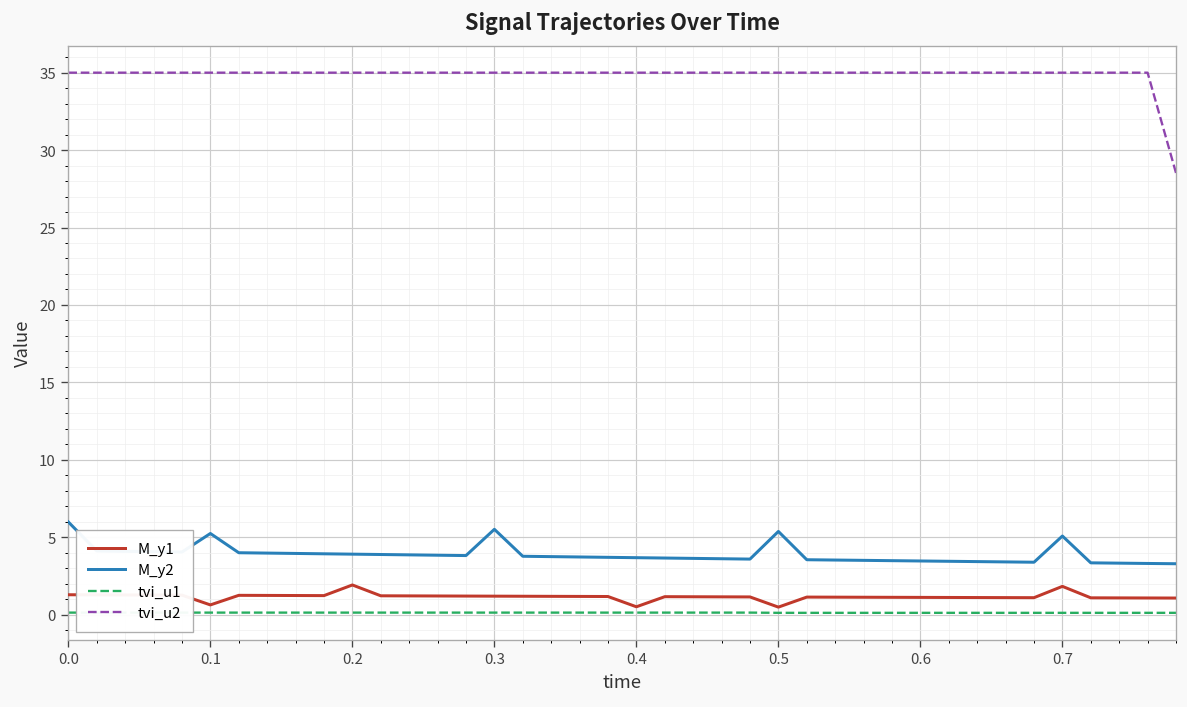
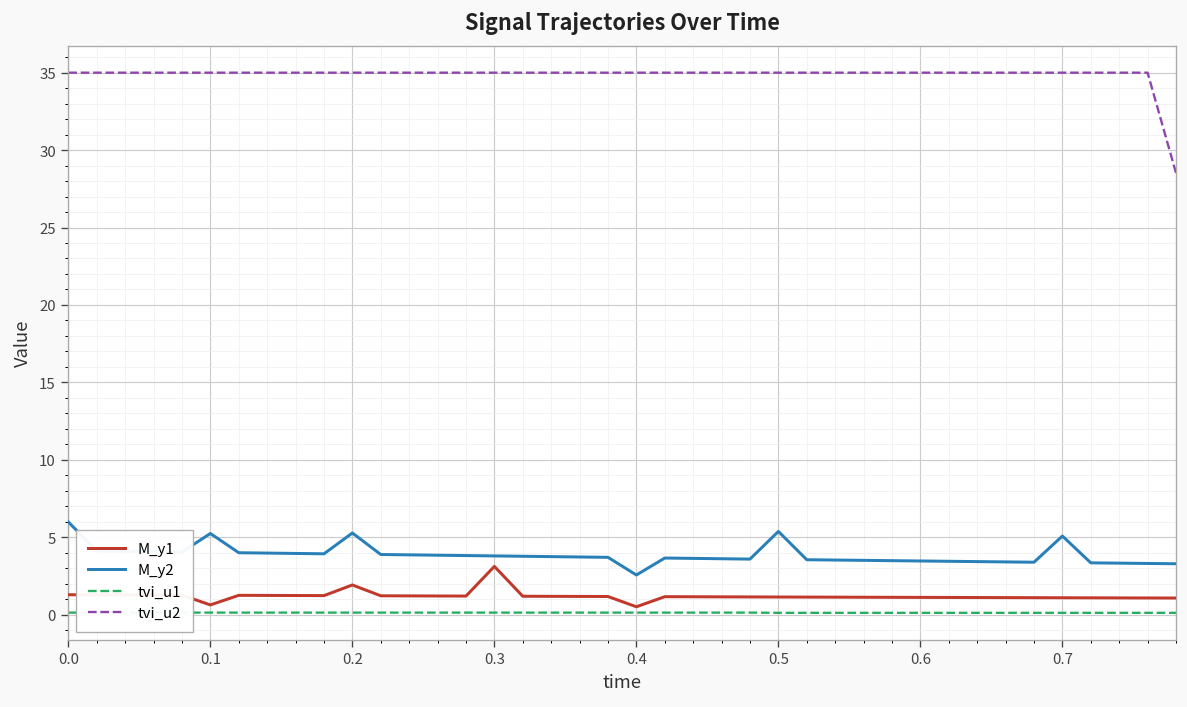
  {
    "M_y1": {
      "0.0": 1.3,
      "0.1": 0.6,
      "0.2": 1.9,
-     "0.3": 1.2,
+     "0.3": 3.1,
      "0.4": 0.5,
-     "0.5": 0.5,
+     "0.5": 1.1,
      "0.6": 1.1,
-     "0.7": 1.8
+     "0.7": 1.1
    },
    "M_y2": {
      "0.0": 6.0,
      "0.1": 5.2,
-     "0.2": 3.9,
-     "0.3": 5.5,
-     "0.4": 3.7,
+     "0.2": 5.3,
+     "0.3": 3.8,
+     "0.4": 2.6,
      "0.5": 5.4,
      "0.6": 3.5,
      "0.7": 5.1
    },
    "tvi_u1": {
      "0.0": 0.1,
      "0.1": 0.1,
      "0.2": 0.1,
      "0.3": 0.1,
      "0.4": 0.1,
      "0.5": 0.1,
      "0.6": 0.1,
      "0.7": 0.1
    },
    "tvi_u2": {
      "0.0": 35.0,
      "0.1": 35.0,
      "0.2": 35.0,
      "0.3": 35.0,
      "0.4": 35.0,
      "0.5": 35.0,
      "0.6": 35.0,
      "0.7": 35.0
    }
  }
